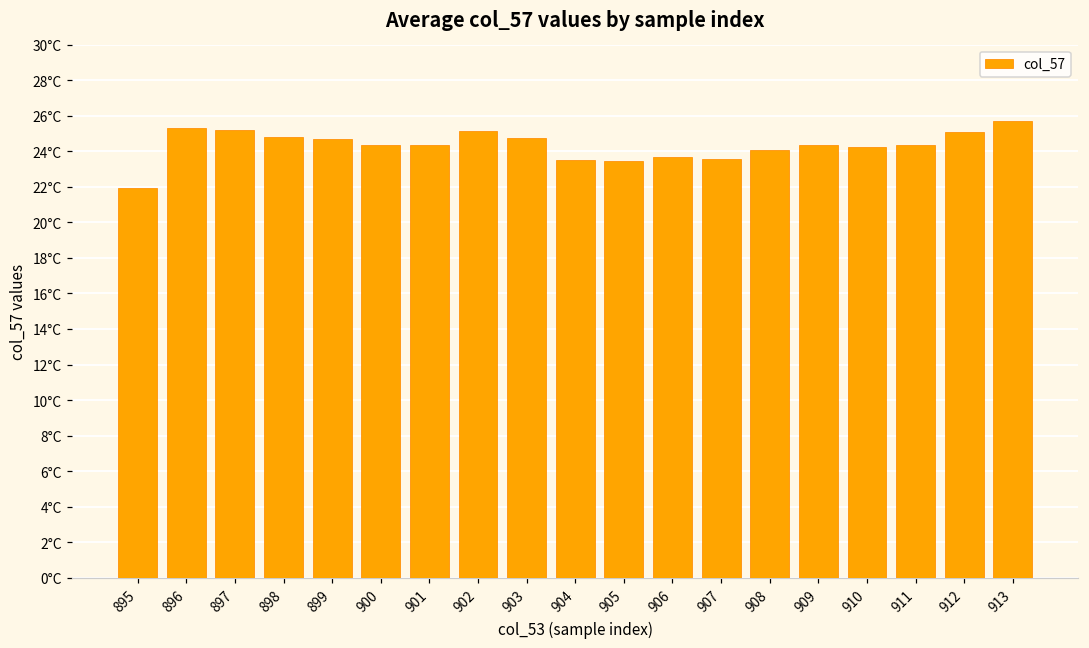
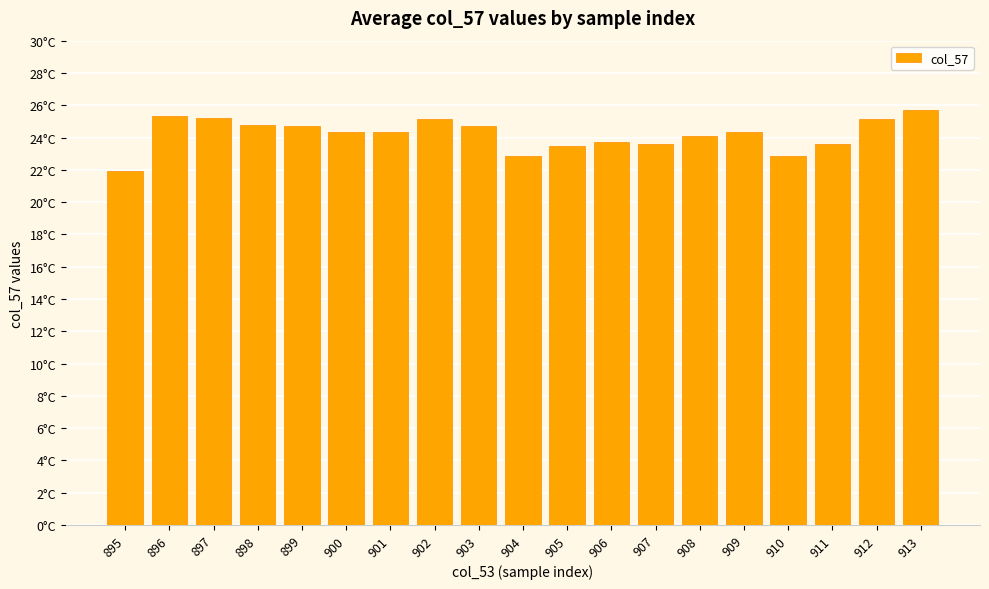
  {
    "895": "21.9°C",
    "896": "25.3°C",
    "897": "25.2°C",
    "898": "24.8°C",
    "899": "24.7°C",
    "900": "24.4°C",
    "901": "24.4°C",
    "902": "25.1°C",
    "903": "24.7°C",
-   "904": "23.5°C",
+   "904": "22.9°C",
    "905": "23.5°C",
    "906": "23.7°C",
    "907": "23.6°C",
    "908": "24.1°C",
    "909": "24.4°C",
-   "910": "24.3°C",
-   "911": "24.3°C",
+   "910": "22.9°C",
+   "911": "23.6°C",
    "912": "25.1°C",
    "913": "25.7°C"
  }
